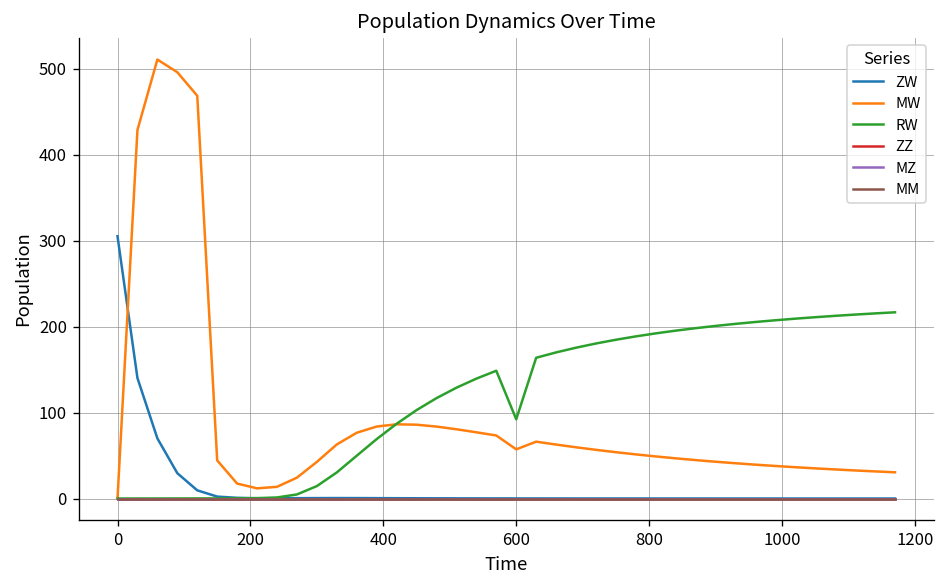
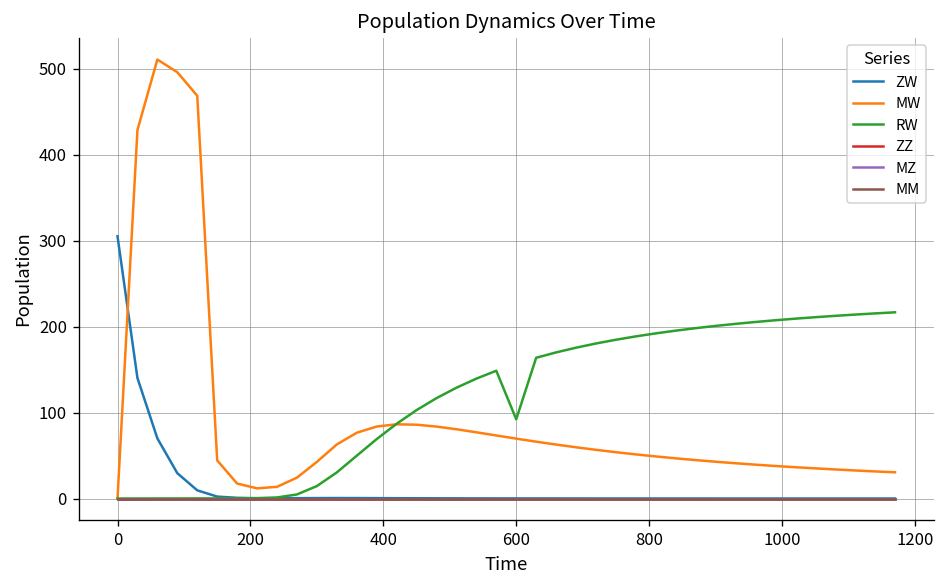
  {
    "ZW": {
      "0": 310
    },
    "MW": {
-     "600": 60
+     "600": 70
    },
    "RW": {
      "600": 90
    }
  }
